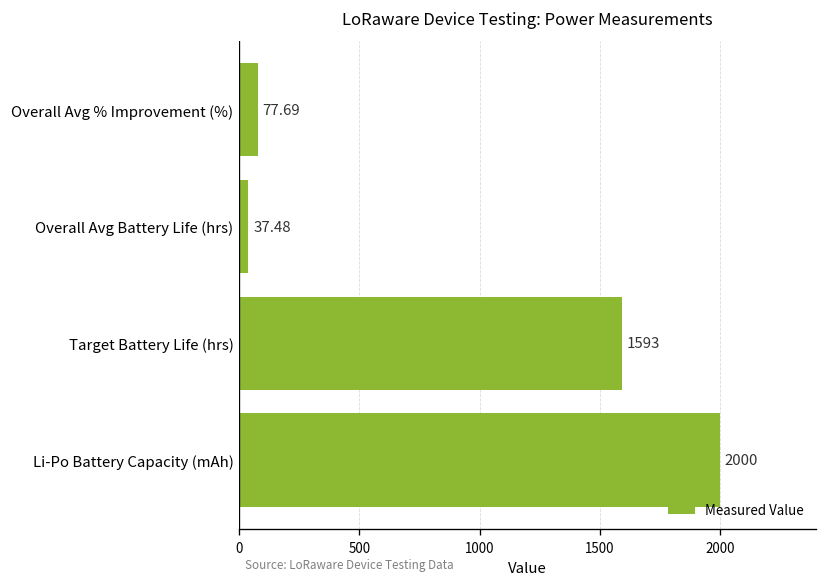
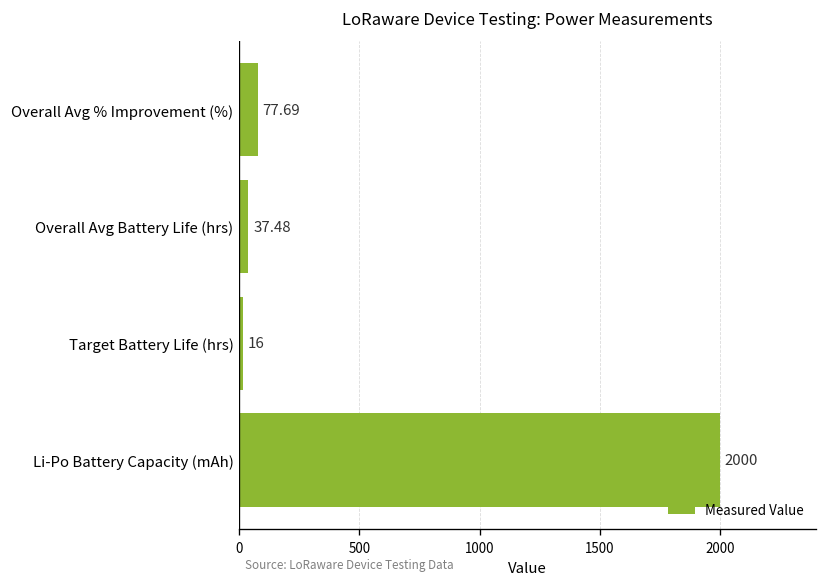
  {
    "Overall Avg % Improvement (%)": 77.69,
    "Overall Avg Battery Life (hrs)": 37.48,
-   "Target Battery Life (hrs)": 1593,
+   "Target Battery Life (hrs)": 16,
    "Li-Po Battery Capacity (mAh)": 2000
  }
